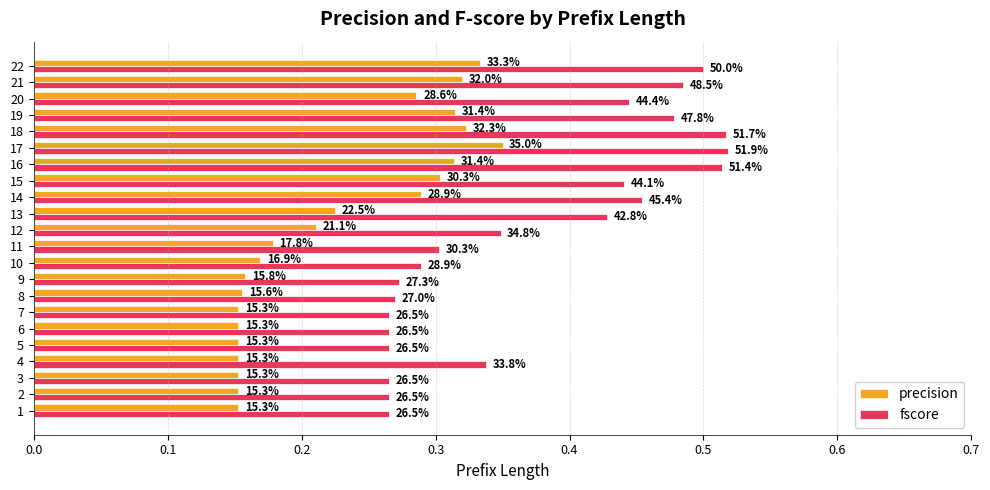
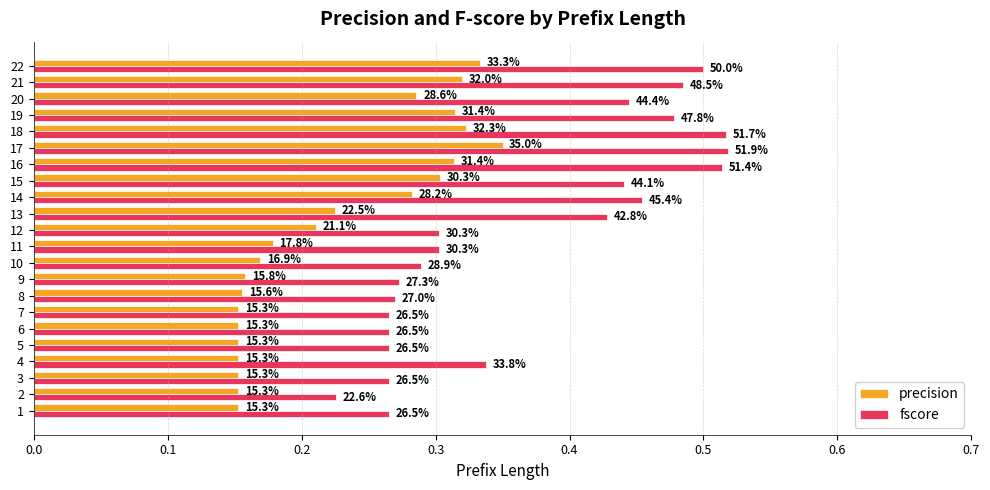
  {
    "precision": {
      "22": "33.3%",
      "21": "32.0%",
      "20": "28.6%",
      "19": "31.4%",
      "18": "32.3%",
      "17": "35.0%",
      "16": "31.4%",
      "15": "30.3%",
-     "14": "28.9%",
+     "14": "28.2%",
      "13": "22.5%",
      "12": "21.1%",
      "11": "17.8%",
      "10": "16.9%",
      "9": "15.8%",
      "8": "15.6%",
      "7": "15.3%",
      "6": "15.3%",
      "5": "15.3%",
      "4": "15.3%",
      "3": "15.3%",
      "2": "15.3%",
      "1": "15.3%"
    },
    "fscore": {
      "22": "50.0%",
      "21": "48.5%",
      "20": "44.4%",
      "19": "47.8%",
      "18": "51.7%",
      "17": "51.9%",
      "16": "51.4%",
      "15": "44.1%",
      "14": "45.4%",
      "13": "42.8%",
-     "12": "34.8%",
+     "12": "30.3%",
      "11": "30.3%",
      "10": "28.9%",
      "9": "27.3%",
      "8": "27.0%",
      "7": "26.5%",
      "6": "26.5%",
      "5": "26.5%",
      "4": "33.8%",
      "3": "26.5%",
-     "2": "26.5%",
+     "2": "22.6%",
      "1": "26.5%"
    }
  }
